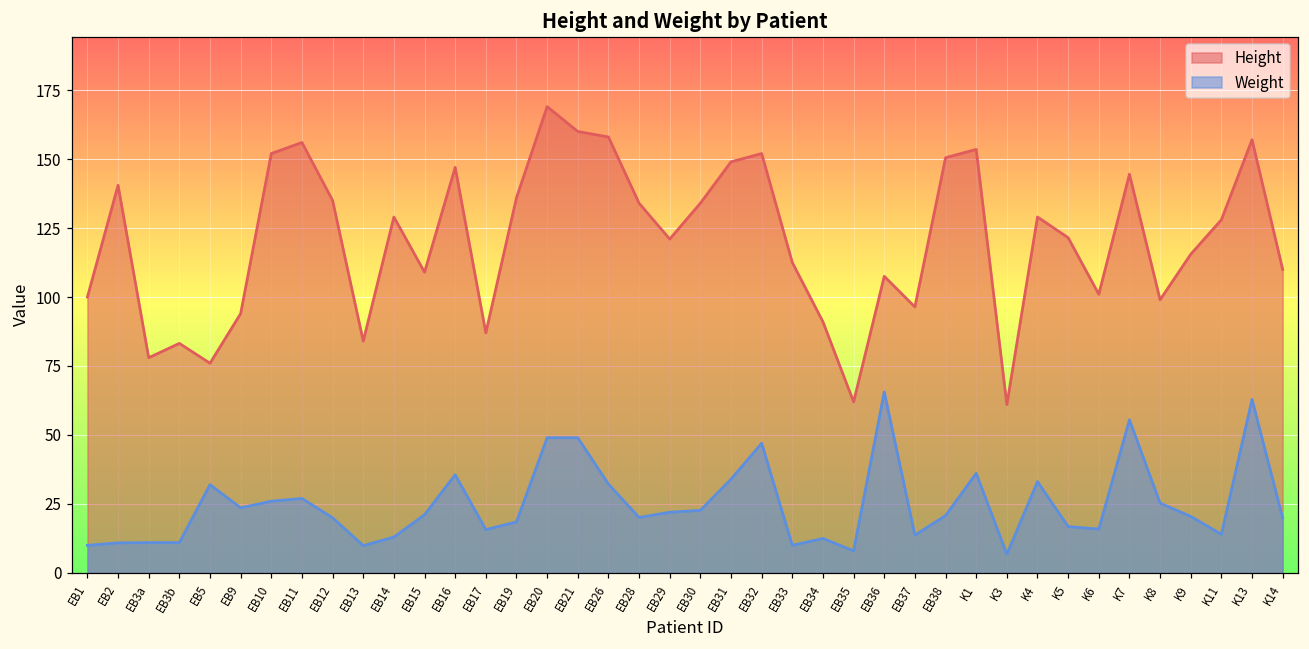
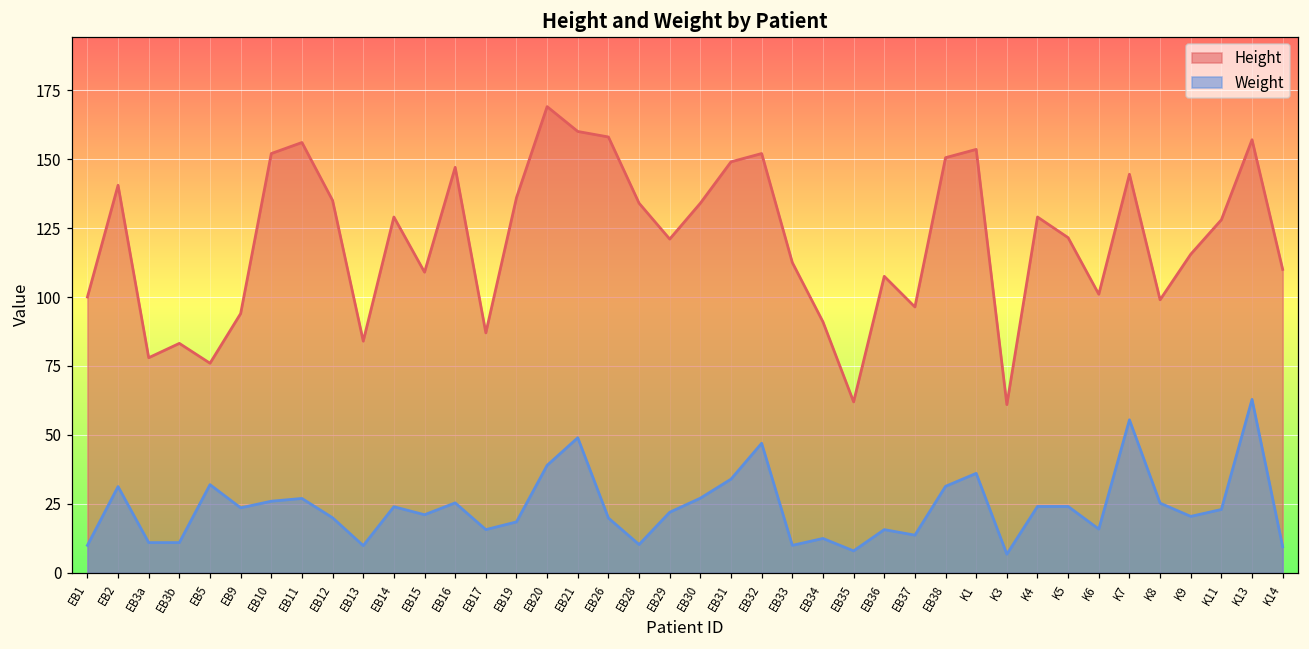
  {
    "Height": {
      "EB1": 100,
      "EB2": 141,
      "EB3a": 78,
      "EB3b": 83,
      "EB5": 76,
      "EB9": 94,
      "EB10": 152,
      "EB11": 156,
      "EB12": 135,
      "EB13": 84,
      "EB14": 129,
      "EB15": 109,
      "EB16": 147,
      "EB17": 87,
      "EB19": 136,
      "EB20": 169,
      "EB21": 160,
      "EB26": 158,
      "EB28": 134,
      "EB29": 121,
      "EB30": 134,
      "EB31": 149,
      "EB32": 152,
      "EB33": 113,
      "EB34": 91,
      "EB35": 62,
      "EB36": 108,
      "EB37": 96,
      "EB38": 151,
      "K1": 154,
      "K3": 61,
      "K4": 129,
      "K5": 122,
      "K6": 101,
      "K7": 145,
      "K8": 99,
      "K9": 116,
      "K11": 128,
      "K13": 157,
      "K14": 110
    },
    "Weight": {
      "EB1": 10,
-     "EB2": 11,
+     "EB2": 31,
      "EB3a": 11,
      "EB3b": 11,
      "EB5": 32,
      "EB9": 24,
      "EB10": 26,
      "EB11": 27,
      "EB12": 20,
      "EB13": 10,
-     "EB14": 13,
+     "EB14": 24,
      "EB15": 21,
-     "EB16": 36,
+     "EB16": 25,
      "EB17": 16,
      "EB19": 19,
-     "EB20": 49,
+     "EB20": 39,
      "EB21": 49,
-     "EB26": 32,
-     "EB28": 20,
+     "EB26": 20,
+     "EB28": 10,
      "EB29": 22,
-     "EB30": 23,
+     "EB30": 27,
      "EB31": 34,
      "EB32": 47,
      "EB33": 10,
      "EB34": 13,
      "EB35": 8,
-     "EB36": 66,
+     "EB36": 16,
      "EB37": 14,
-     "EB38": 21,
+     "EB38": 31,
      "K1": 36,
      "K3": 7,
-     "K4": 33,
-     "K5": 17,
+     "K4": 24,
+     "K5": 24,
      "K6": 16,
      "K7": 56,
      "K8": 25,
      "K9": 21,
-     "K11": 14,
+     "K11": 23,
      "K13": 63,
-     "K14": 20
+     "K14": 10
    }
  }
